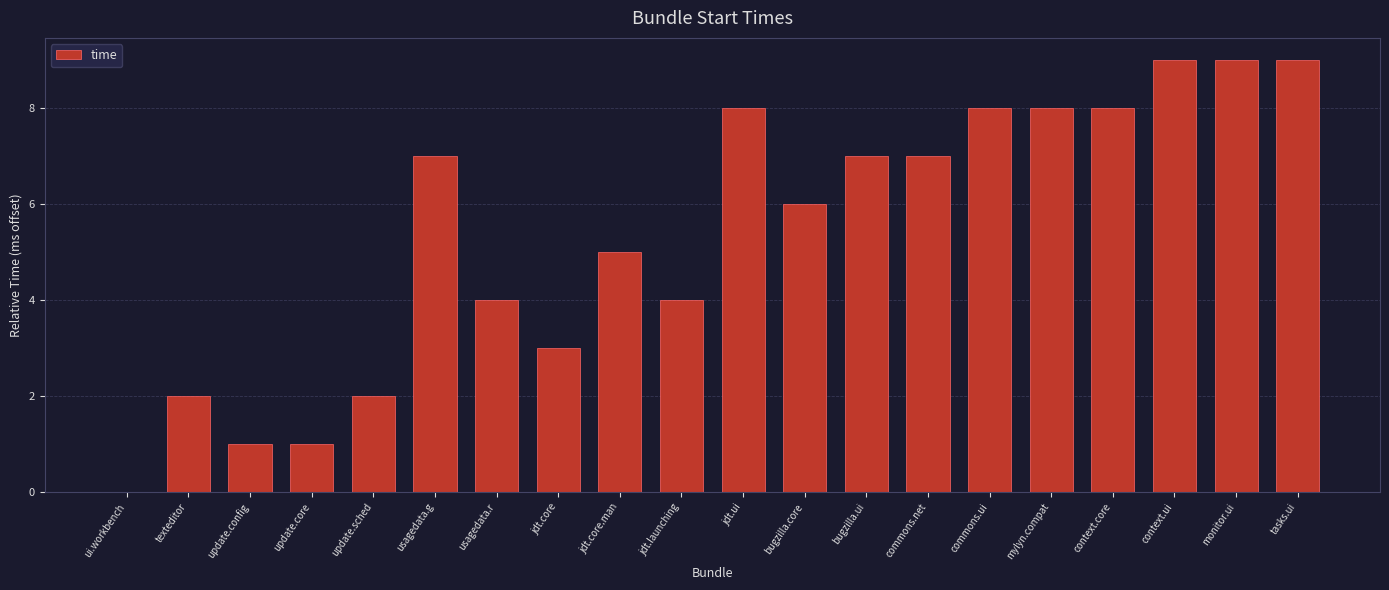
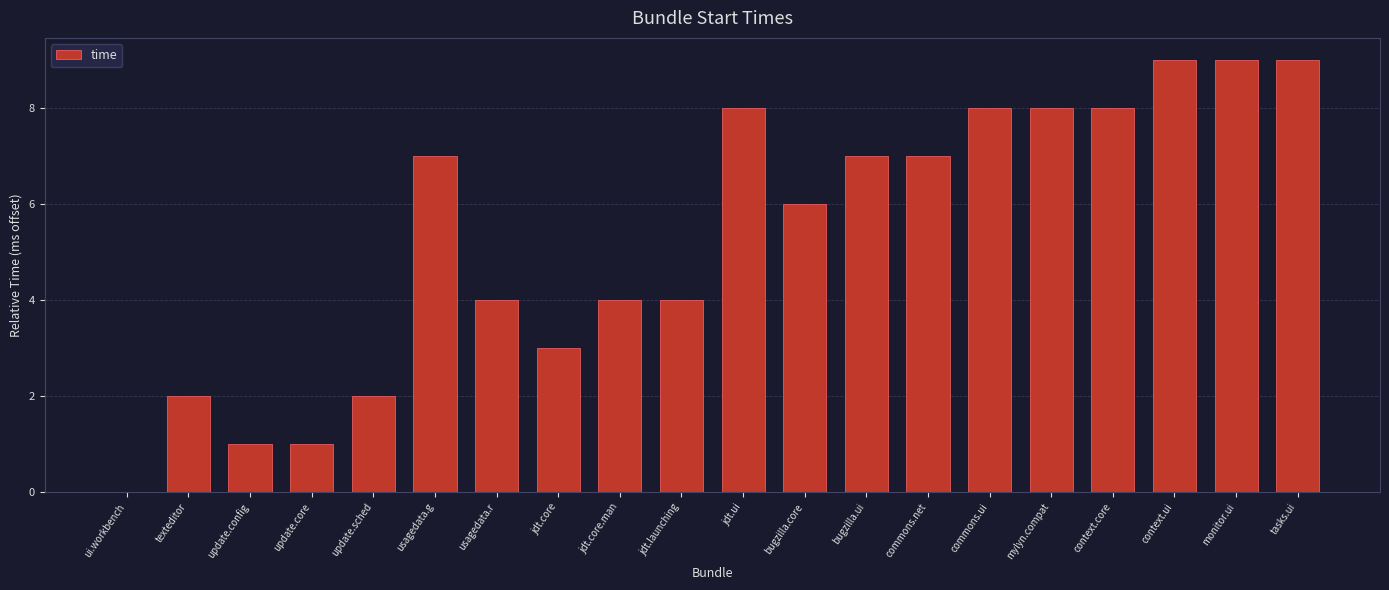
  {
    "ui.workbench": 0.0,
    "texteditor": 2.0,
    "update.config": 1.0,
    "update.core": 1.0,
    "update.sched": 2.0,
    "usagedata.g": 7.0,
    "usagedata.r": 4.0,
    "jdt.core": 3.0,
-   "jdt.core.man": 5.0,
+   "jdt.core.man": 4.0,
    "jdt.launching": 4.0,
    "jdt.ui": 8.0,
    "bugzilla.core": 6.0,
    "bugzilla.ui": 7.0,
    "commons.net": 7.0,
    "commons.ui": 8.0,
    "mylyn.compat": 8.0,
    "context.core": 8.0,
    "context.ui": 9.0,
    "monitor.ui": 9.0,
    "tasks.ui": 9.0
  }
